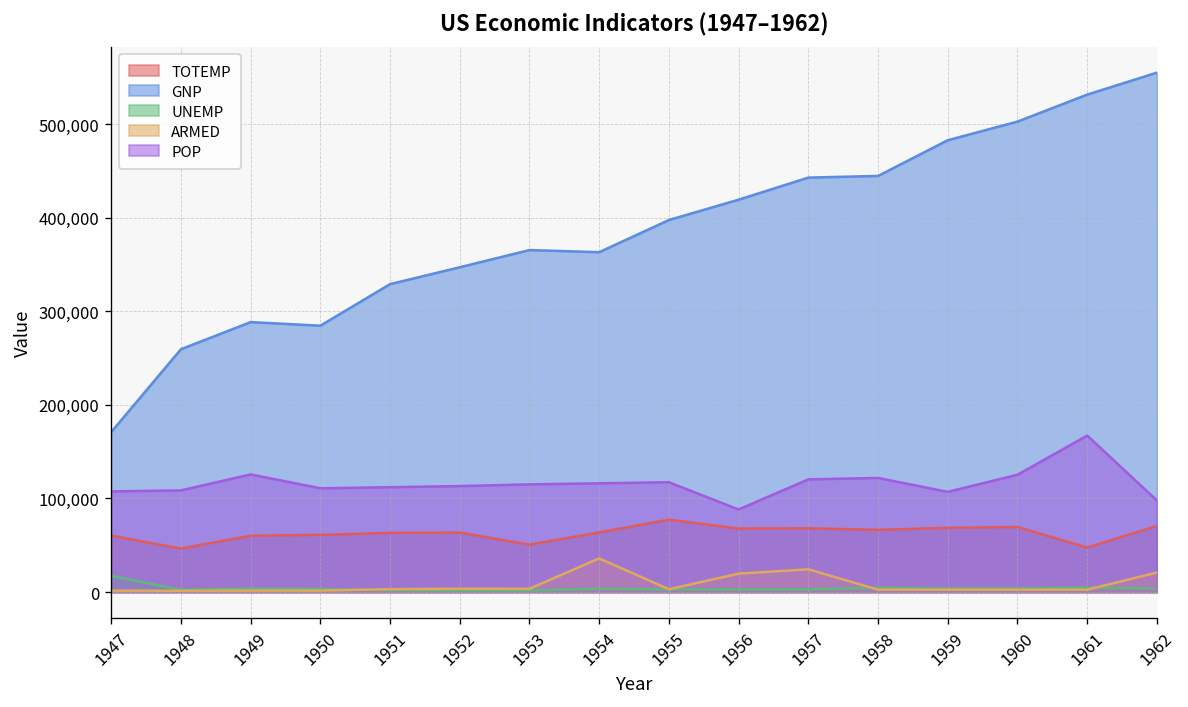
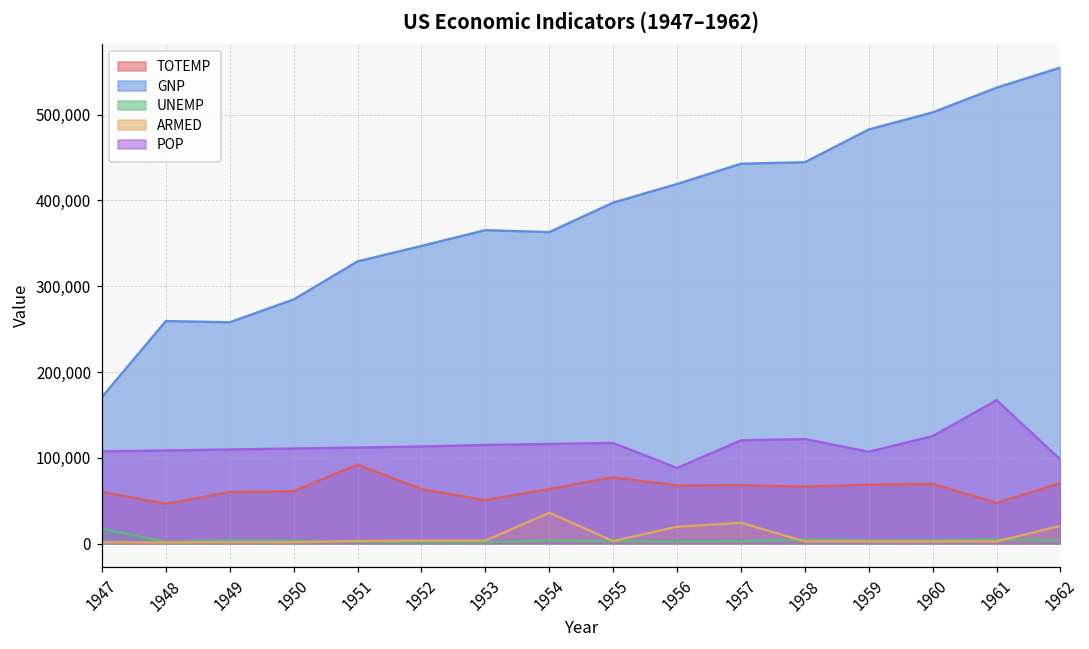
  {
    "TOTEMP": {
      "1947": "60,000",
      "1948": "50,000",
      "1949": "60,000",
      "1950": "60,000",
-     "1951": "60,000",
+     "1951": "90,000",
      "1952": "60,000",
      "1953": "50,000",
      "1954": "60,000",
      "1955": "80,000",
      "1956": "70,000",
      "1957": "70,000",
      "1958": "70,000",
      "1959": "70,000",
      "1960": "70,000",
      "1961": "50,000",
      "1962": "70,000"
    },
    "GNP": {
      "1947": "170,000",
      "1948": "260,000",
-     "1949": "290,000",
+     "1949": "260,000",
      "1950": "280,000",
      "1951": "330,000",
      "1952": "350,000",
      "1953": "370,000",
      "1954": "360,000",
      "1955": "400,000",
      "1956": "420,000",
      "1957": "440,000",
      "1958": "440,000",
      "1959": "480,000",
      "1960": "500,000",
      "1961": "530,000",
      "1962": "550,000"
    },
    "UNEMP": {
      "1947": "20,000",
      "1954": "0",
      "1956": "0",
      "1957": "0",
      "1962": "0"
    },
    "ARMED": {
      "1947": "0",
      "1954": "40,000",
      "1956": "20,000",
      "1957": "20,000",
      "1962": "20,000"
    },
    "POP": {
      "1947": "110,000",
      "1948": "110,000",
-     "1949": "130,000",
+     "1949": "110,000",
      "1950": "110,000",
      "1951": "110,000",
      "1952": "110,000",
      "1953": "120,000",
      "1954": "120,000",
      "1955": "120,000",
      "1956": "90,000",
      "1957": "120,000",
      "1958": "120,000",
      "1959": "110,000",
      "1960": "130,000",
      "1961": "170,000",
      "1962": "100,000"
    }
  }
